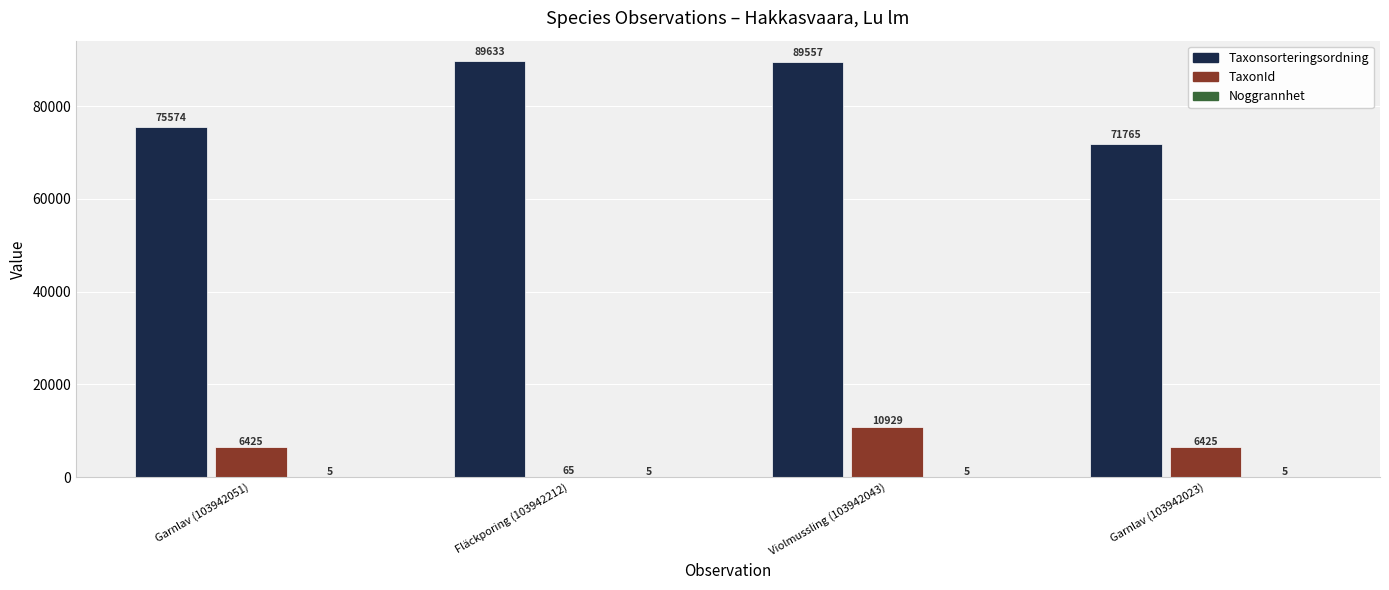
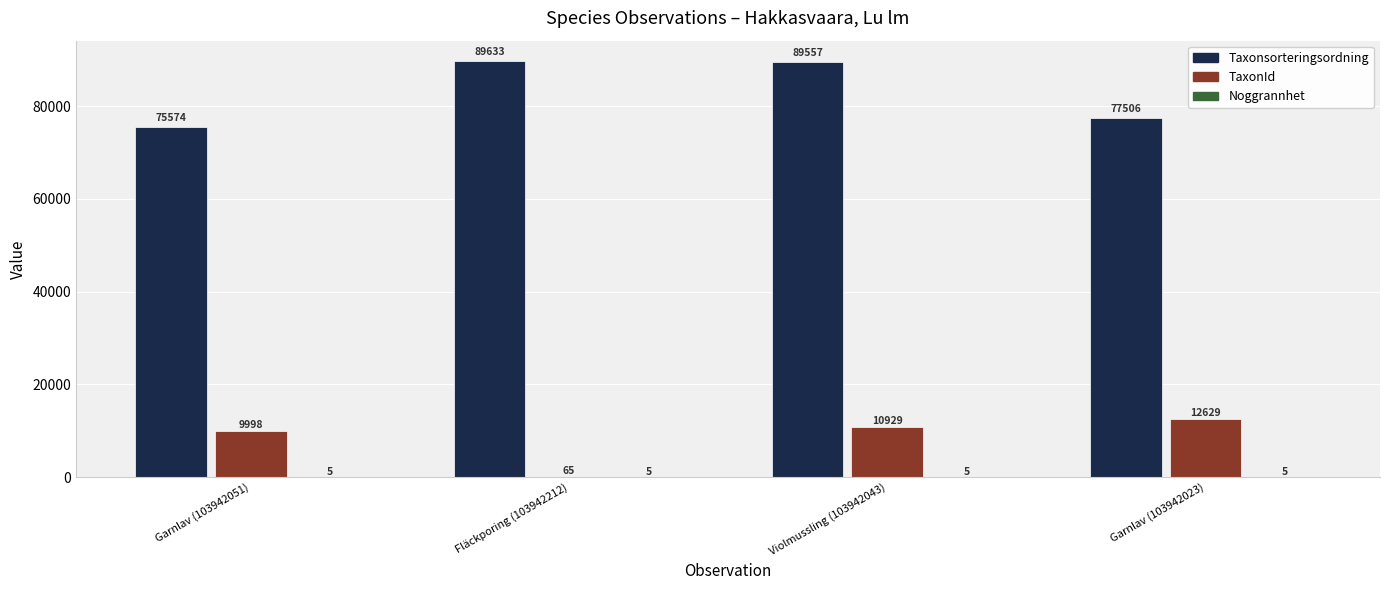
  {
    "Taxonsorteringsordning": {
      "Garnlav (103942051)": 75574,
      "Fläckporing (103942212)": 89633,
      "Violmussling (103942043)": 89557,
-     "Garnlav (103942023)": 71765
+     "Garnlav (103942023)": 77506
    },
    "TaxonId": {
-     "Garnlav (103942051)": 6425,
+     "Garnlav (103942051)": 9998,
      "Fläckporing (103942212)": 65,
      "Violmussling (103942043)": 10929,
-     "Garnlav (103942023)": 6425
+     "Garnlav (103942023)": 12629
    },
    "Noggrannhet": {
      "Garnlav (103942051)": 5,
      "Fläckporing (103942212)": 5,
      "Violmussling (103942043)": 5,
      "Garnlav (103942023)": 5
    }
  }
